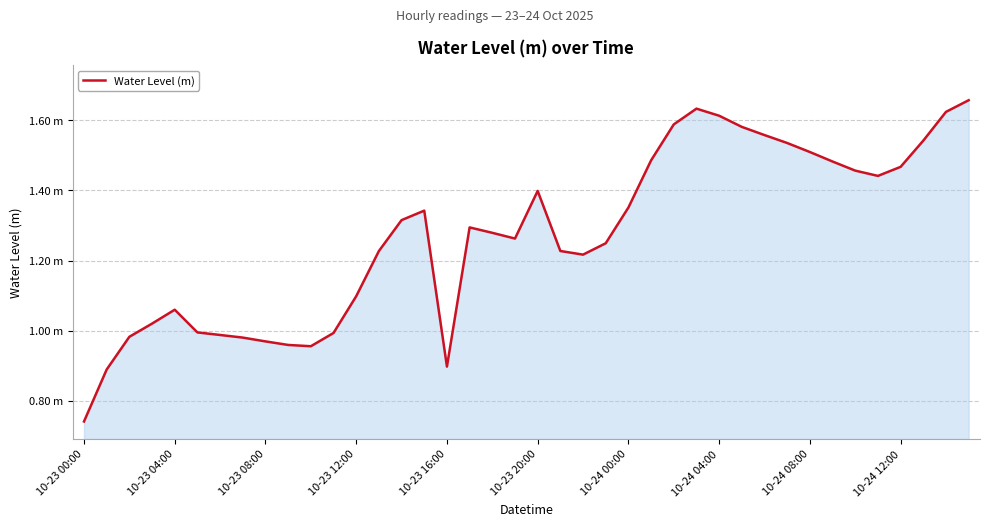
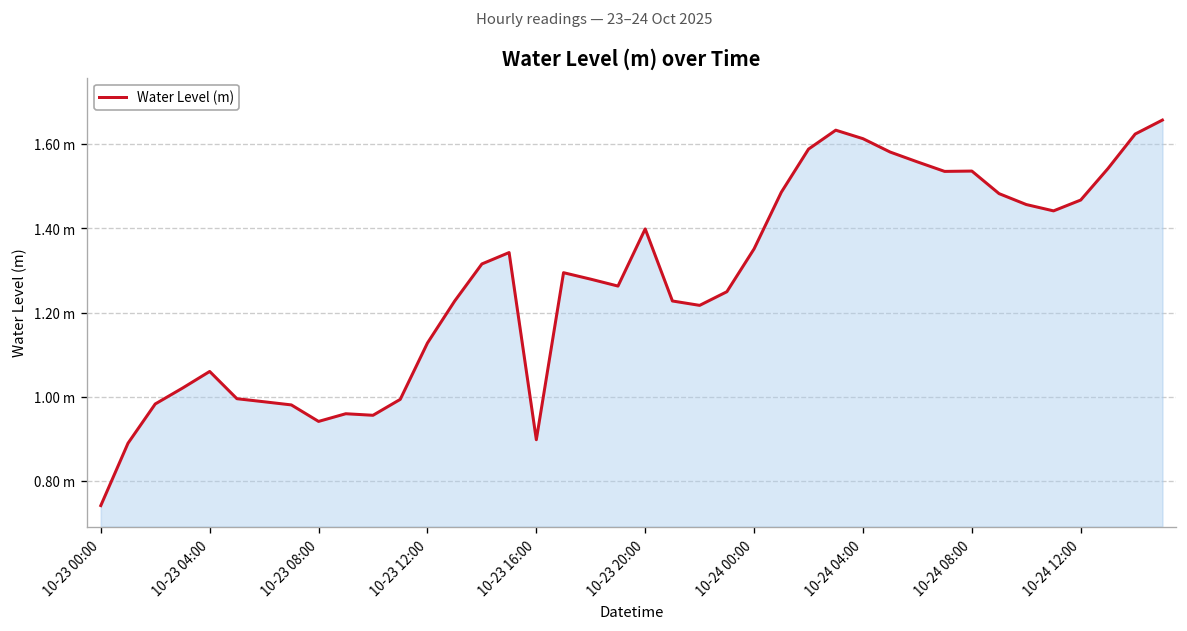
  {
    "10-23 00:00": "0.74 m",
    "10-23 04:00": "1.06 m",
-   "10-23 08:00": "0.97 m",
-   "10-23 12:00": "1.10 m",
+   "10-23 08:00": "0.94 m",
+   "10-23 12:00": "1.13 m",
    "10-23 16:00": "0.90 m",
    "10-23 20:00": "1.40 m",
    "10-24 00:00": "1.35 m",
    "10-24 04:00": "1.61 m",
-   "10-24 08:00": "1.51 m",
+   "10-24 08:00": "1.54 m",
    "10-24 12:00": "1.47 m"
  }
